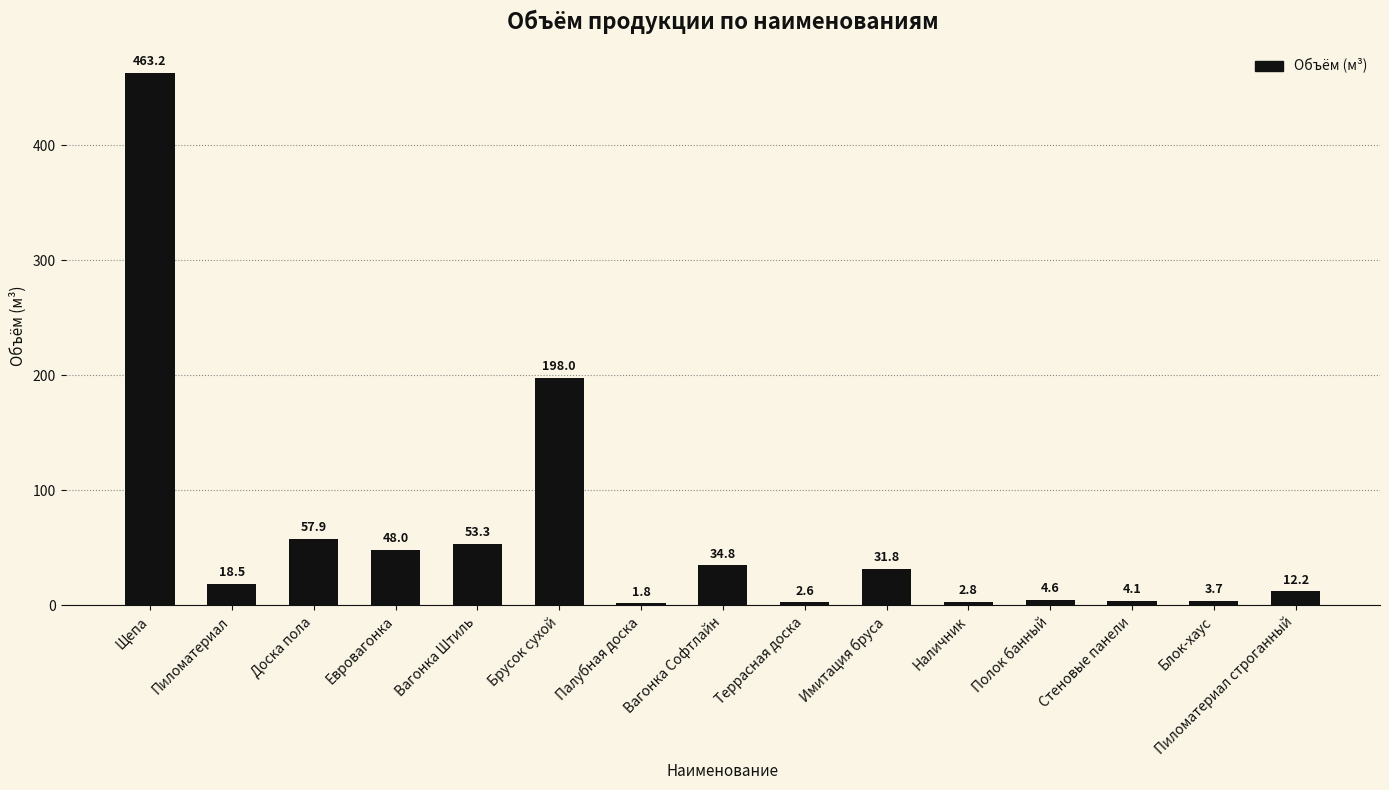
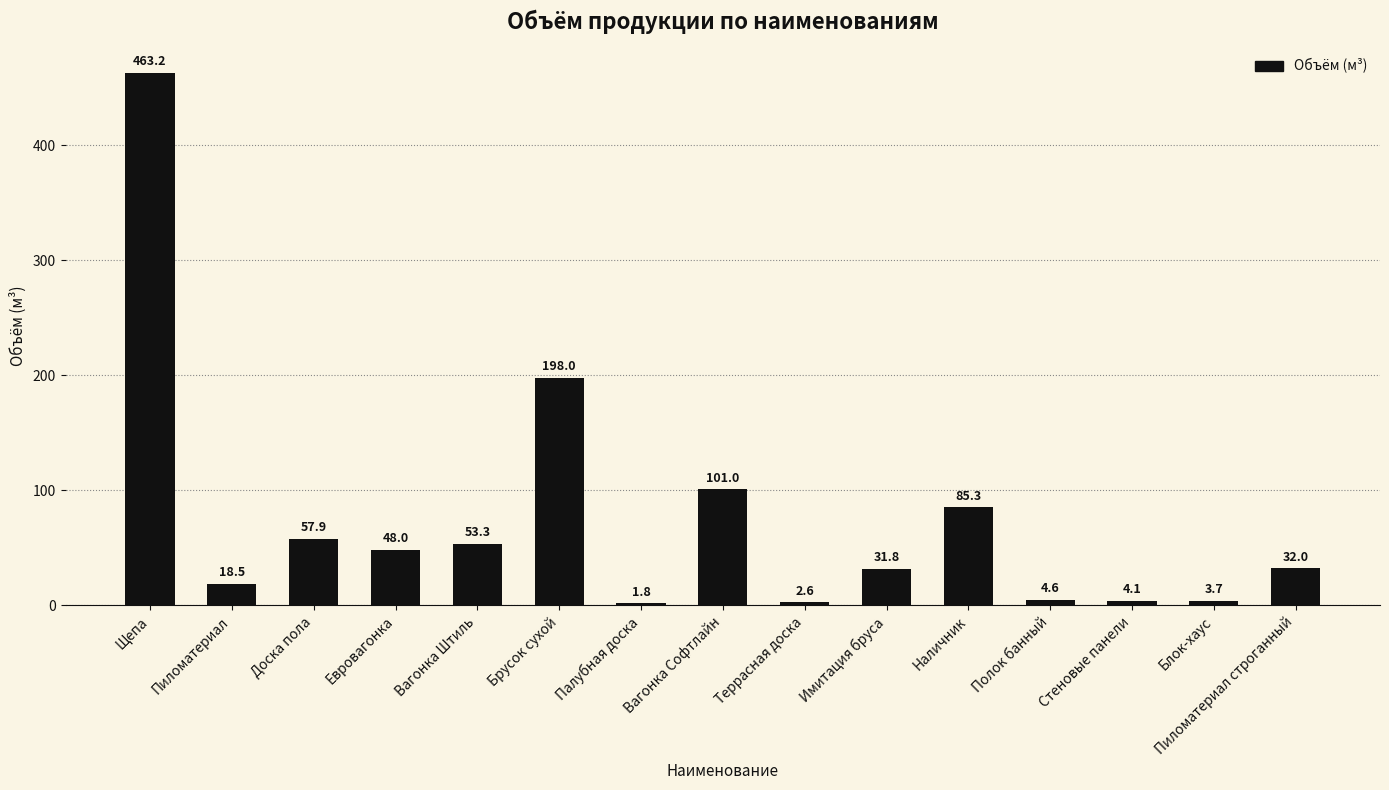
  {
    "Щепа": 463.2,
    "Пиломатериал": 18.5,
    "Доска пола": 57.9,
    "Евровагонка": 48.0,
    "Вагонка Штиль": 53.3,
    "Брусок сухой": 198.0,
    "Палубная доска": 1.8,
-   "Вагонка Софтлайн": 34.8,
+   "Вагонка Софтлайн": 101.0,
    "Террасная доска": 2.6,
    "Имитация бруса": 31.8,
-   "Наличник": 2.8,
+   "Наличник": 85.3,
    "Полок банный": 4.6,
    "Стеновые панели": 4.1,
    "Блок-хаус": 3.7,
-   "Пиломатериал строганный": 12.2
+   "Пиломатериал строганный": 32.0
  }
